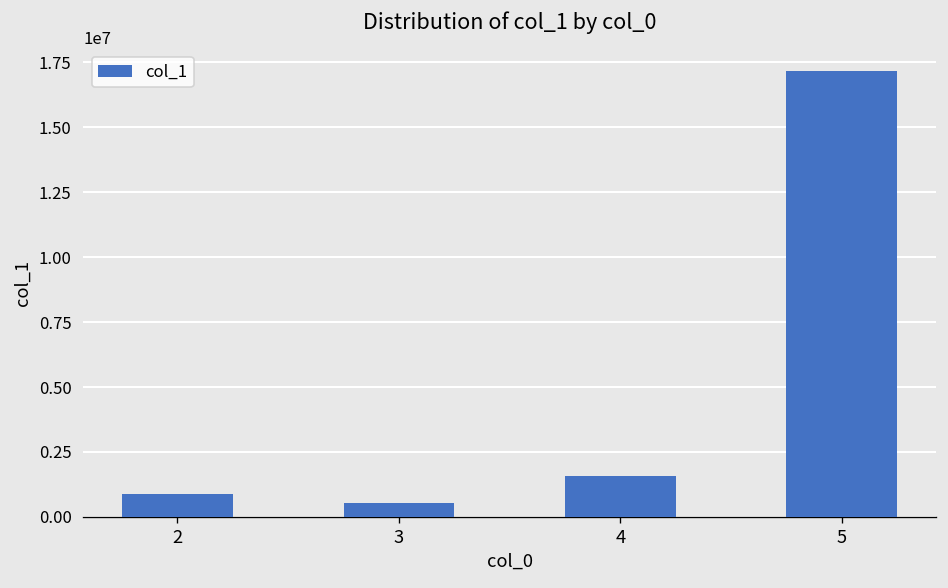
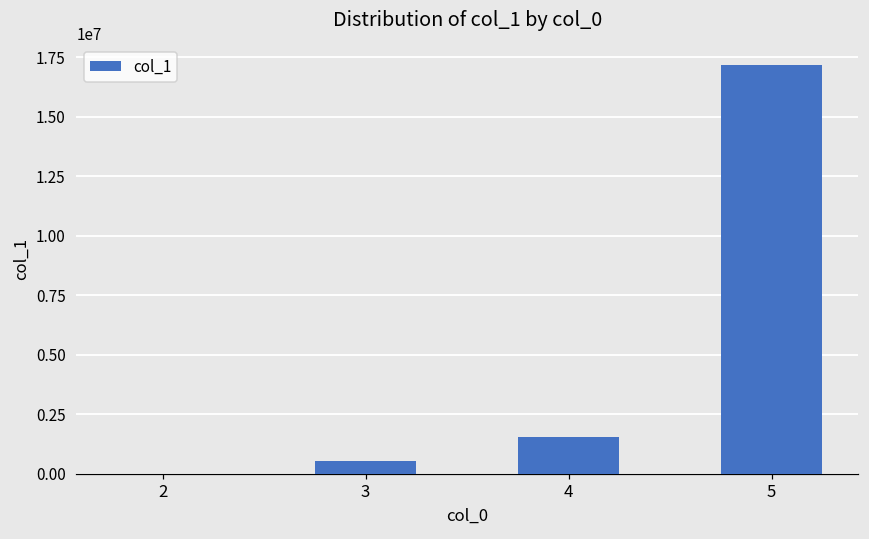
  {
-   "2": 900000,
+   "2": 0,
    "3": 500000,
    "4": 1600000,
    "5": 17200000
  }
